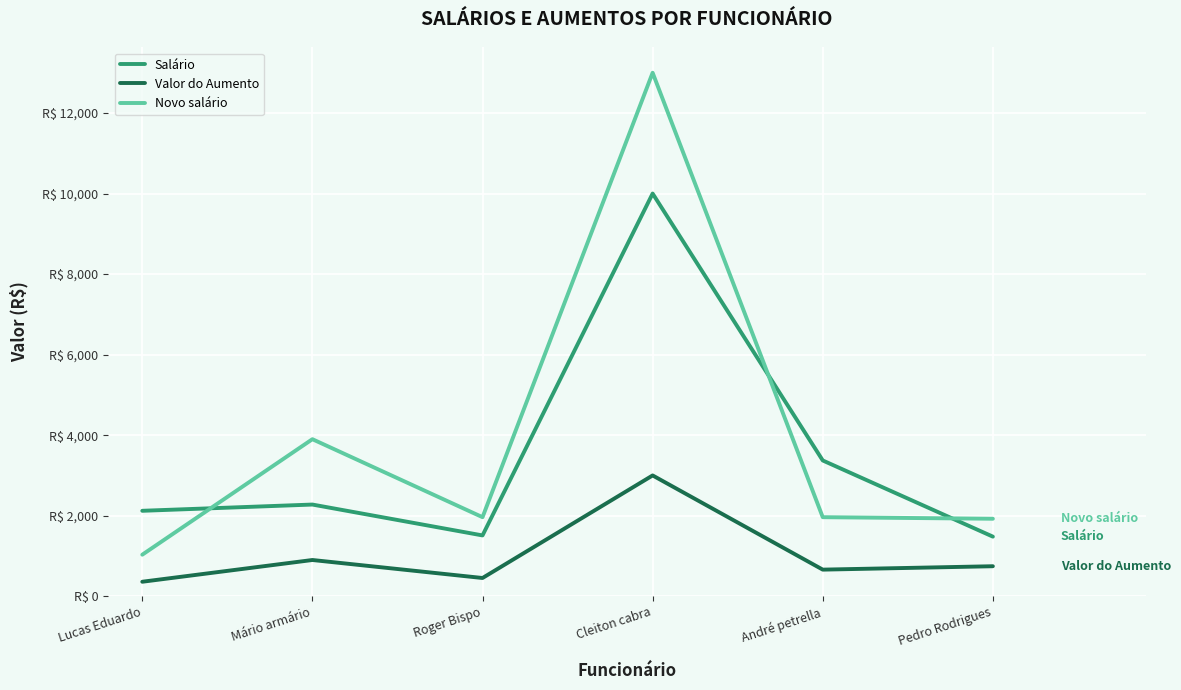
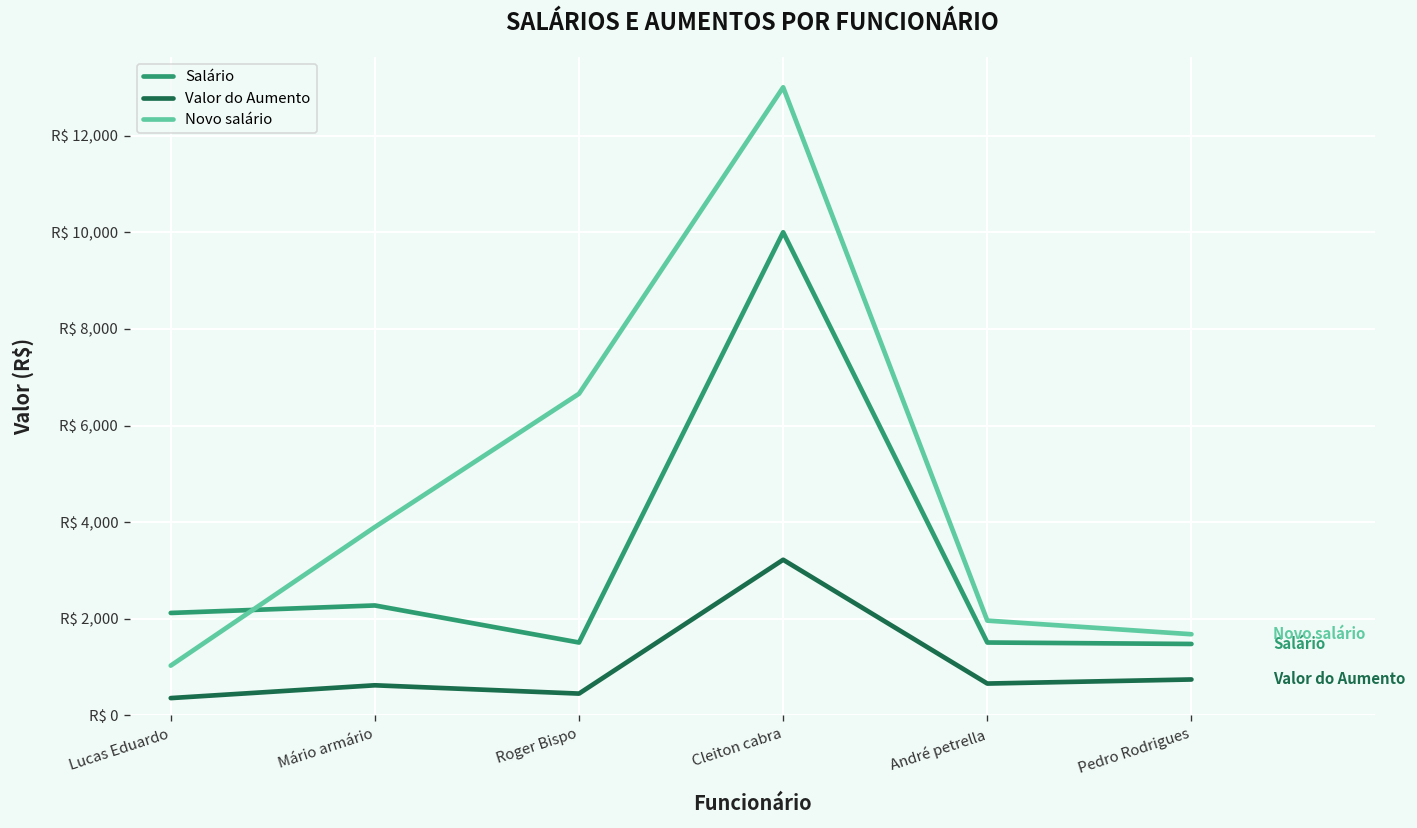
  {
    "Salário": {
      "Lucas Eduardo": "R$ 2,100",
      "Mário armário": "R$ 2,300",
      "Roger Bispo": "R$ 1,500",
      "Cleiton cabra": "R$ 10,000",
-     "André petrella": "R$ 3,400",
+     "André petrella": "R$ 1,500",
      "Pedro Rodrigues": "R$ 1,500"
    },
    "Valor do Aumento": {
      "Lucas Eduardo": "R$ 400",
-     "Mário armário": "R$ 900",
+     "Mário armário": "R$ 600",
      "Roger Bispo": "R$ 500",
-     "Cleiton cabra": "R$ 3,000",
+     "Cleiton cabra": "R$ 3,200",
      "André petrella": "R$ 700",
      "Pedro Rodrigues": "R$ 700"
    },
    "Novo salário": {
      "Lucas Eduardo": "R$ 1,000",
      "Mário armário": "R$ 3,900",
-     "Roger Bispo": "R$ 2,000",
+     "Roger Bispo": "R$ 6,700",
      "Cleiton cabra": "R$ 13,000",
      "André petrella": "R$ 2,000",
-     "Pedro Rodrigues": "R$ 1,900"
+     "Pedro Rodrigues": "R$ 1,700"
    }
  }
